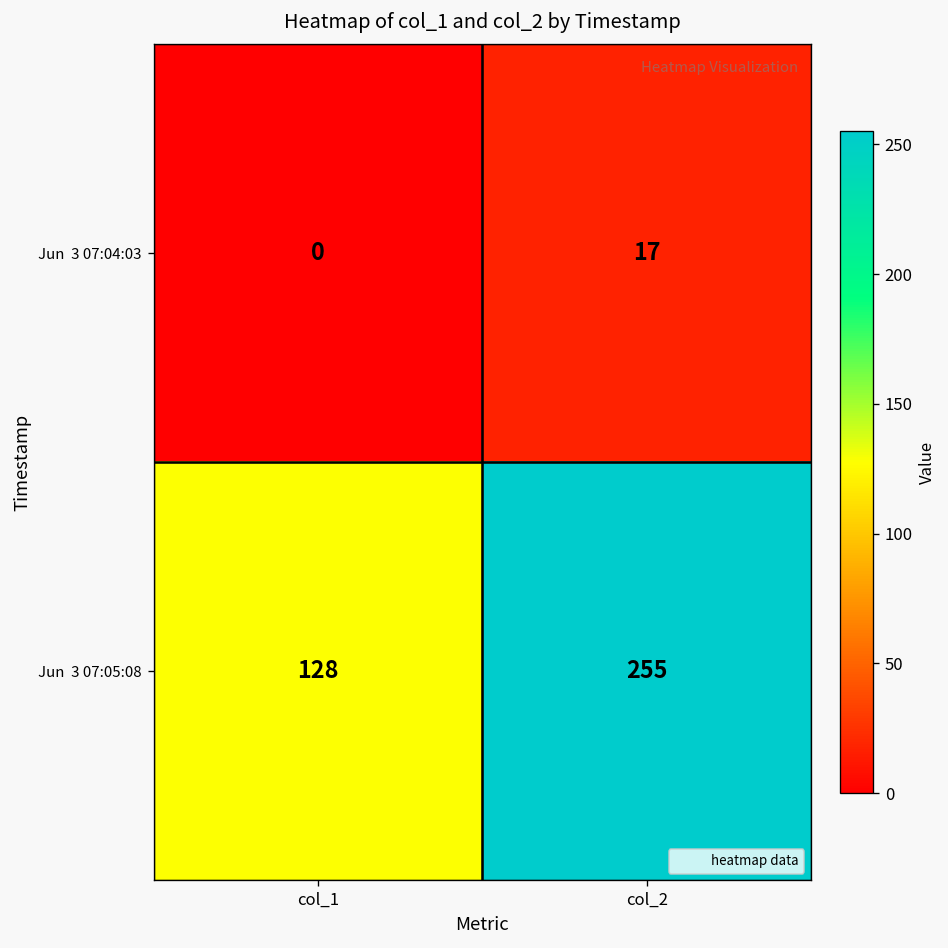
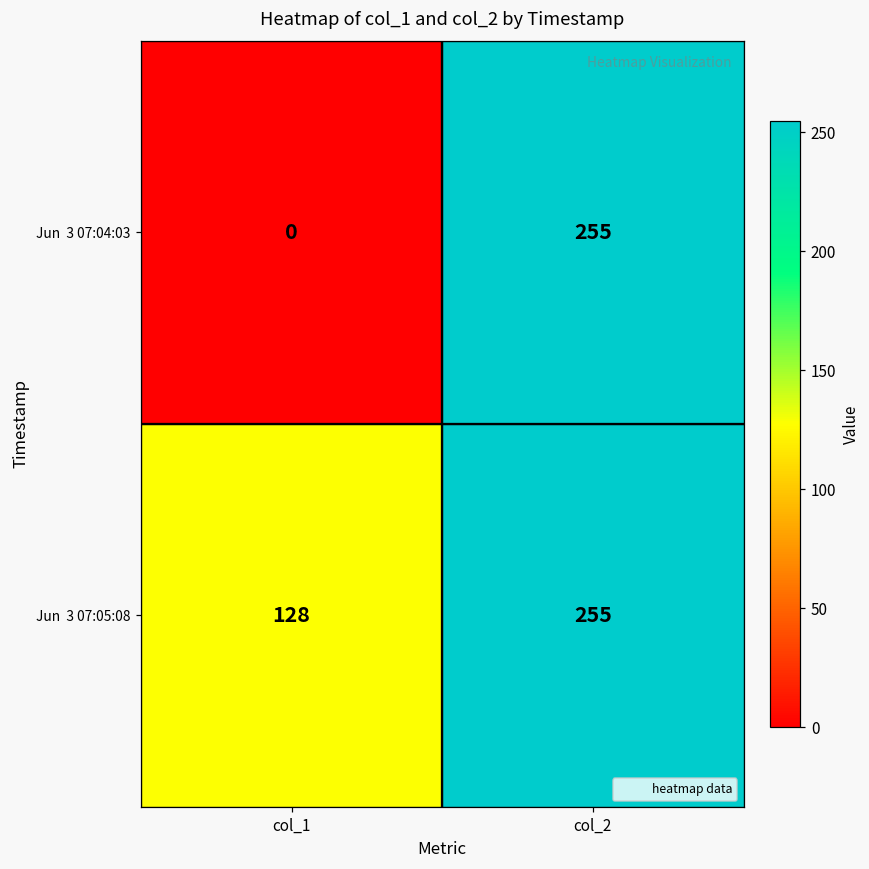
  {
    "Jun 3 07:04:03": {
      "col_1": 0,
-     "col_2": 17
+     "col_2": 255
    },
    "Jun 3 07:05:08": {
      "col_1": 128,
      "col_2": 255
    }
  }
